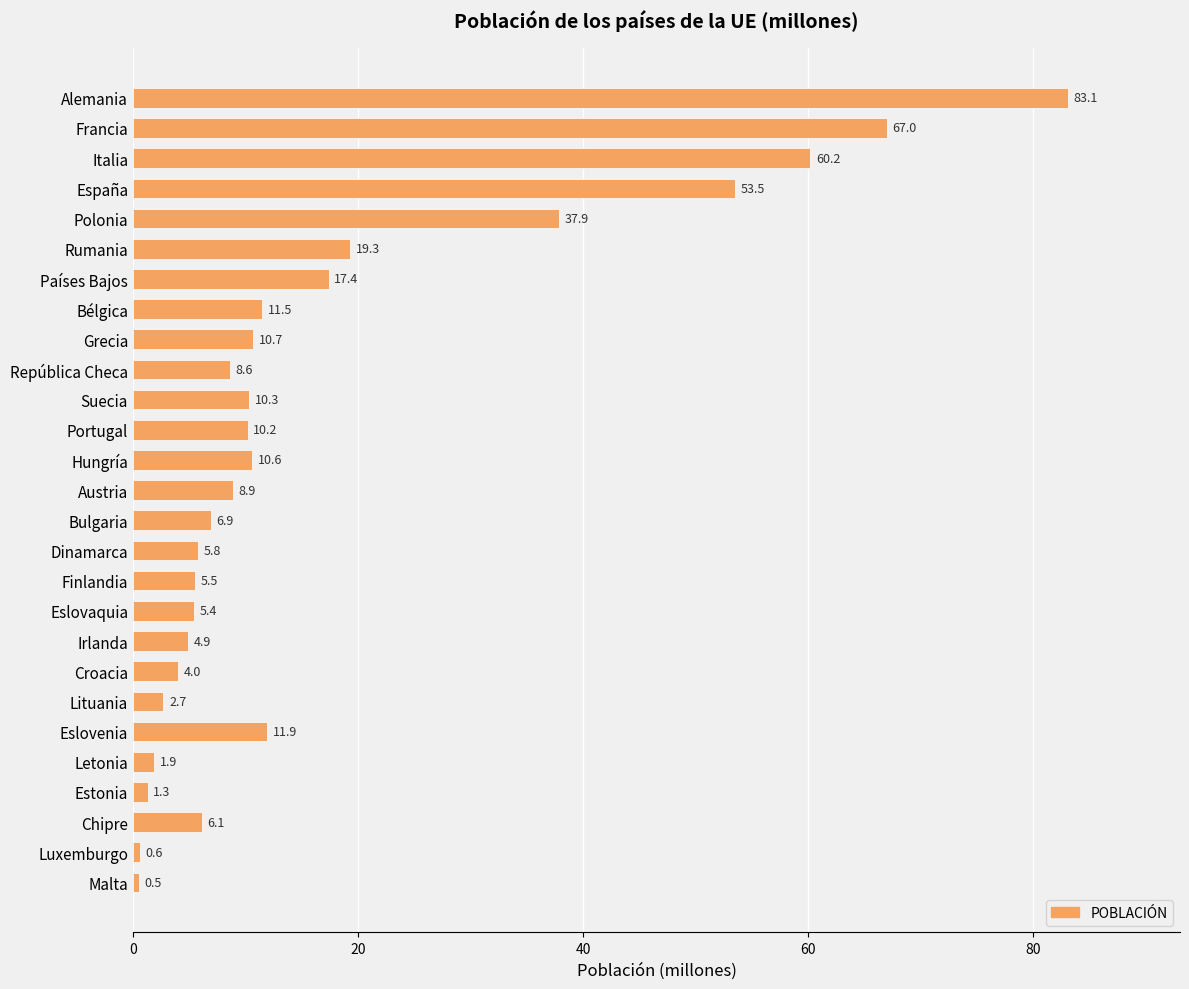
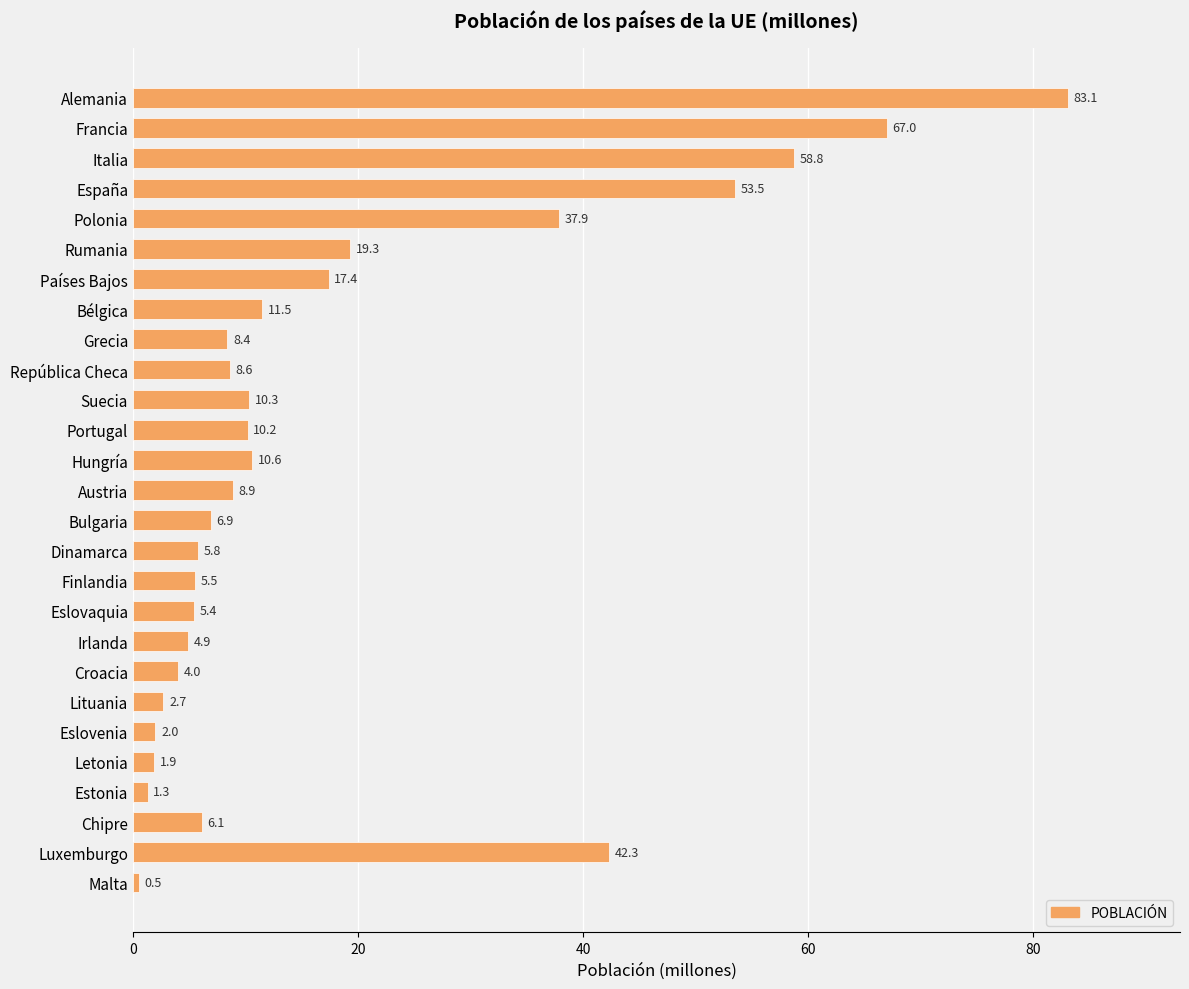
  {
    "Alemania": 83.1,
    "Francia": 67.0,
-   "Italia": 60.2,
+   "Italia": 58.8,
    "España": 53.5,
    "Polonia": 37.9,
    "Rumania": 19.3,
    "Países Bajos": 17.4,
    "Bélgica": 11.5,
-   "Grecia": 10.7,
+   "Grecia": 8.4,
    "República Checa": 8.6,
    "Suecia": 10.3,
    "Portugal": 10.2,
    "Hungría": 10.6,
    "Austria": 8.9,
    "Bulgaria": 6.9,
    "Dinamarca": 5.8,
    "Finlandia": 5.5,
    "Eslovaquia": 5.4,
    "Irlanda": 4.9,
    "Croacia": 4.0,
    "Lituania": 2.7,
-   "Eslovenia": 11.9,
+   "Eslovenia": 2.0,
    "Letonia": 1.9,
    "Estonia": 1.3,
    "Chipre": 6.1,
-   "Luxemburgo": 0.6,
+   "Luxemburgo": 42.3,
    "Malta": 0.5
  }
